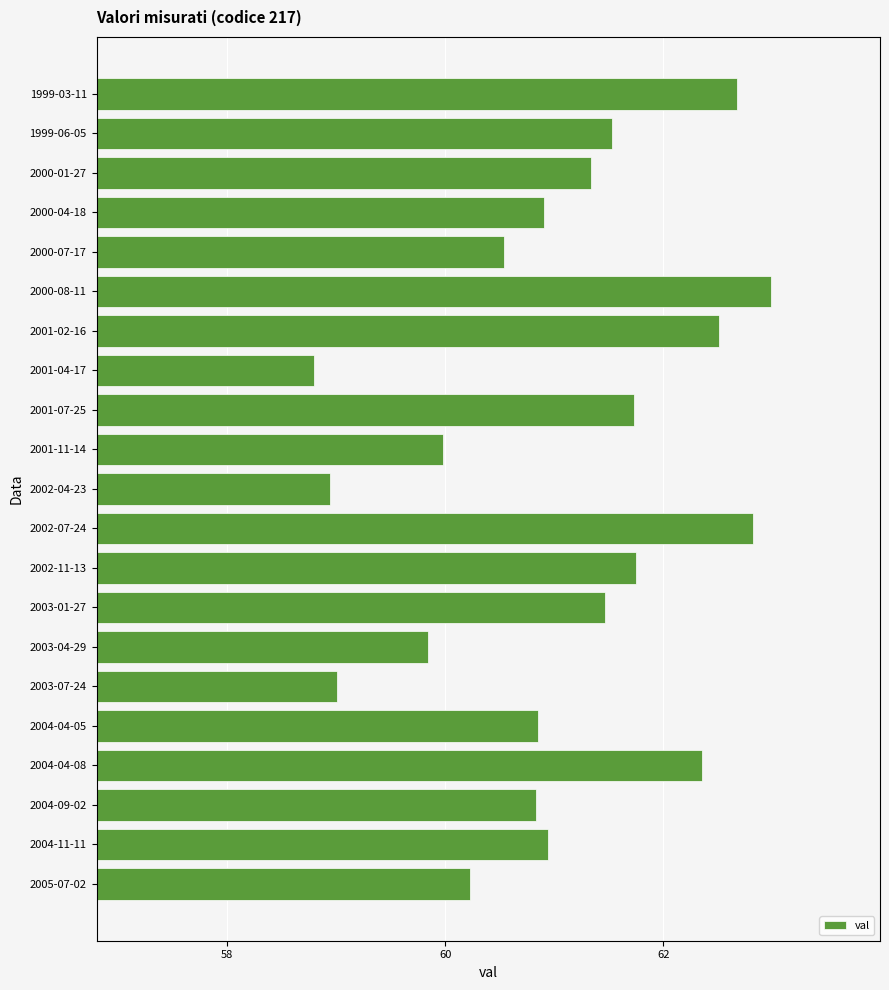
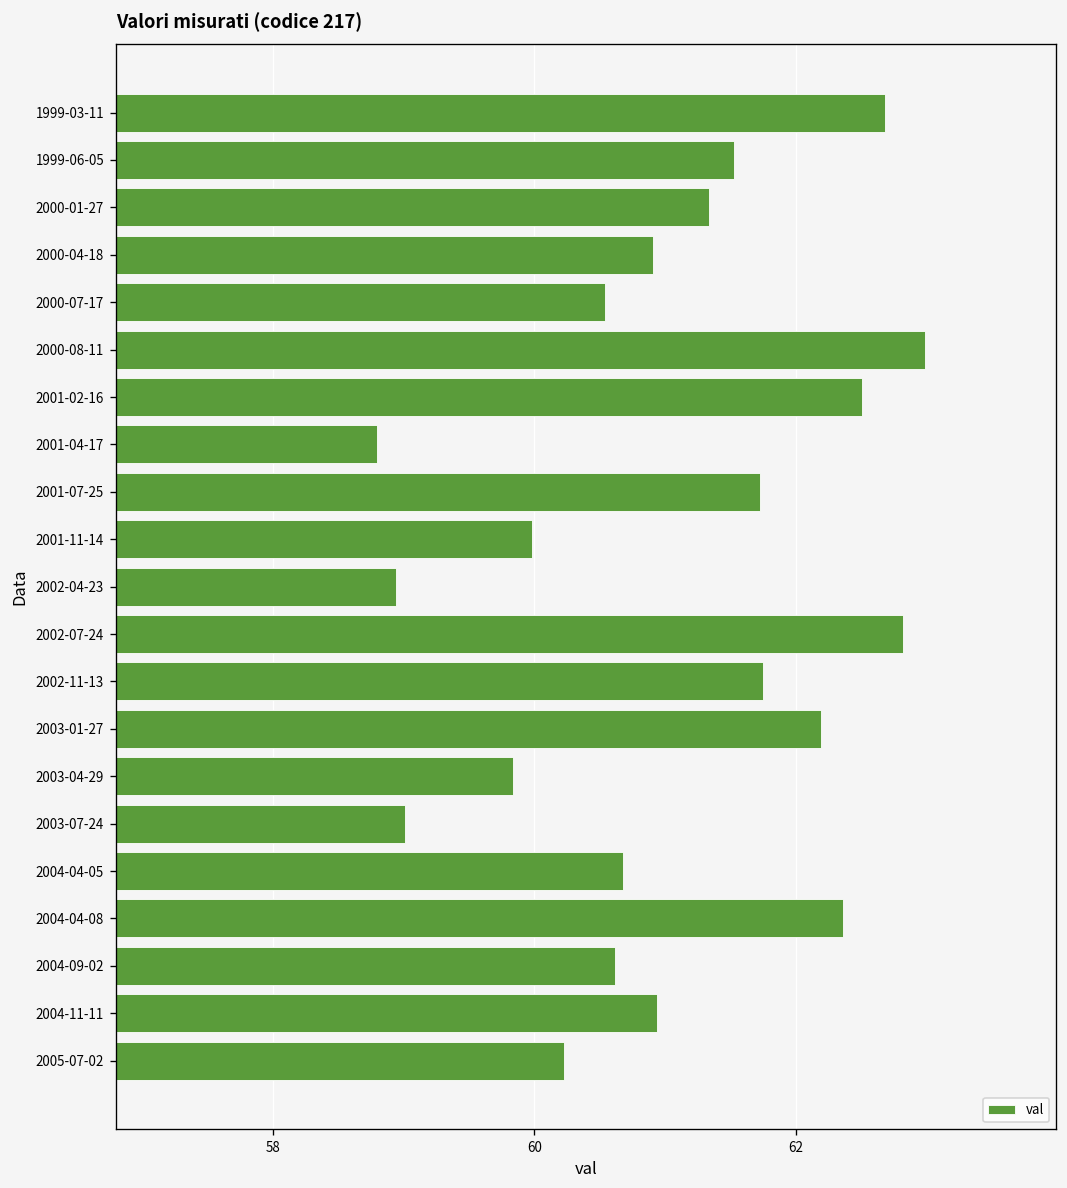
  {
    "1999-03-11": 62.68,
    "1999-06-05": 61.53,
    "2000-01-27": 61.34,
    "2000-04-18": 60.91,
    "2000-07-17": 60.54,
    "2000-08-11": 62.99,
    "2001-02-16": 62.51,
    "2001-04-17": 58.80,
    "2001-07-25": 61.73,
    "2001-11-14": 59.98,
    "2002-04-23": 58.94,
    "2002-07-24": 62.82,
    "2002-11-13": 61.75,
-   "2003-01-27": 61.47,
+   "2003-01-27": 62.19,
    "2003-04-29": 59.84,
    "2003-07-24": 59.01,
-   "2004-04-05": 60.85,
+   "2004-04-05": 60.68,
    "2004-04-08": 62.36,
-   "2004-09-02": 60.83,
+   "2004-09-02": 60.62,
    "2004-11-11": 60.94,
    "2005-07-02": 60.23
  }
